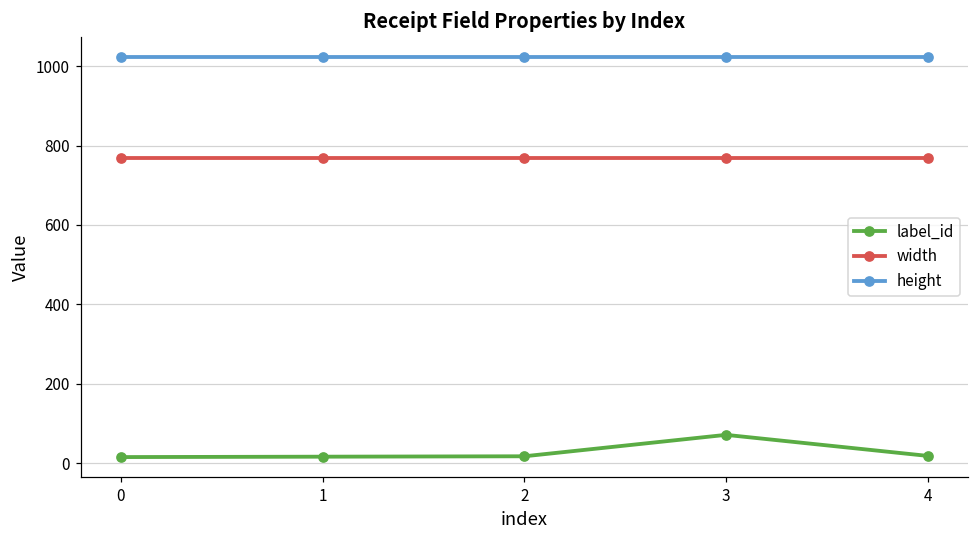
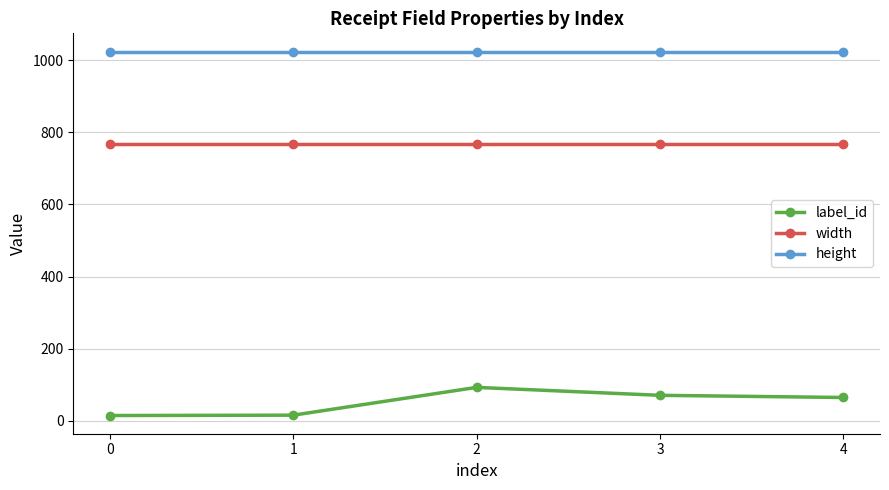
  {
    "label_id": {
      "0": 20,
      "1": 20,
-     "2": 20,
+     "2": 90,
      "3": 70,
-     "4": 20
+     "4": 70
    },
    "width": {
      "0": 770,
      "1": 770,
      "2": 770,
      "3": 770,
      "4": 770
    },
    "height": {
      "0": 1020,
      "1": 1020,
      "2": 1020,
      "3": 1020,
      "4": 1020
    }
  }
